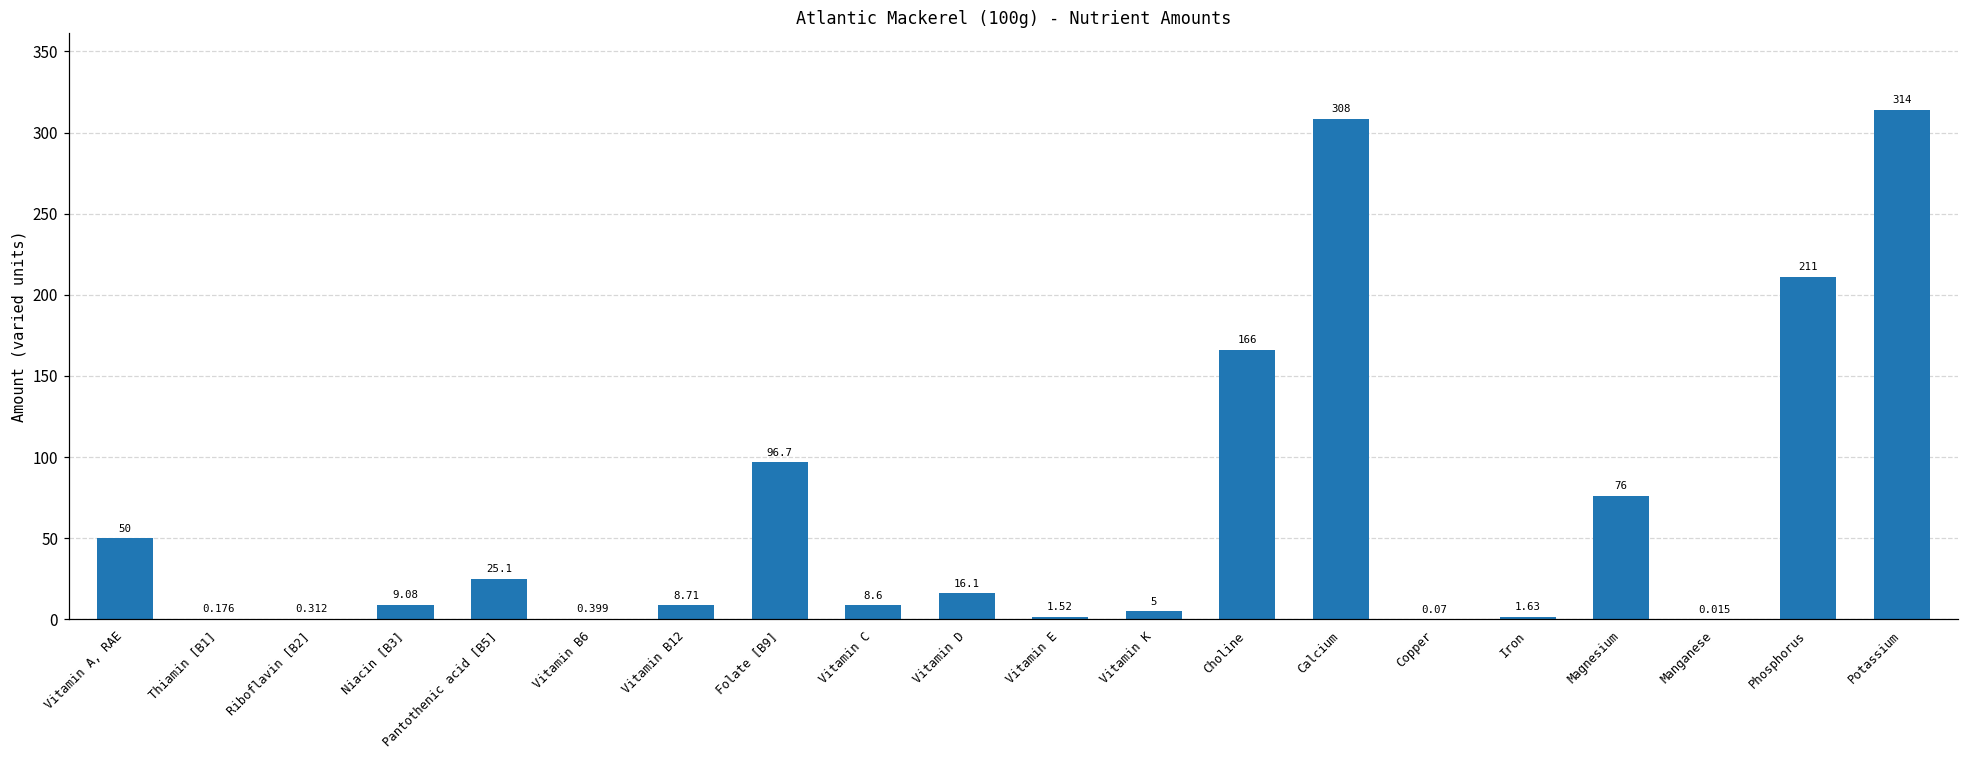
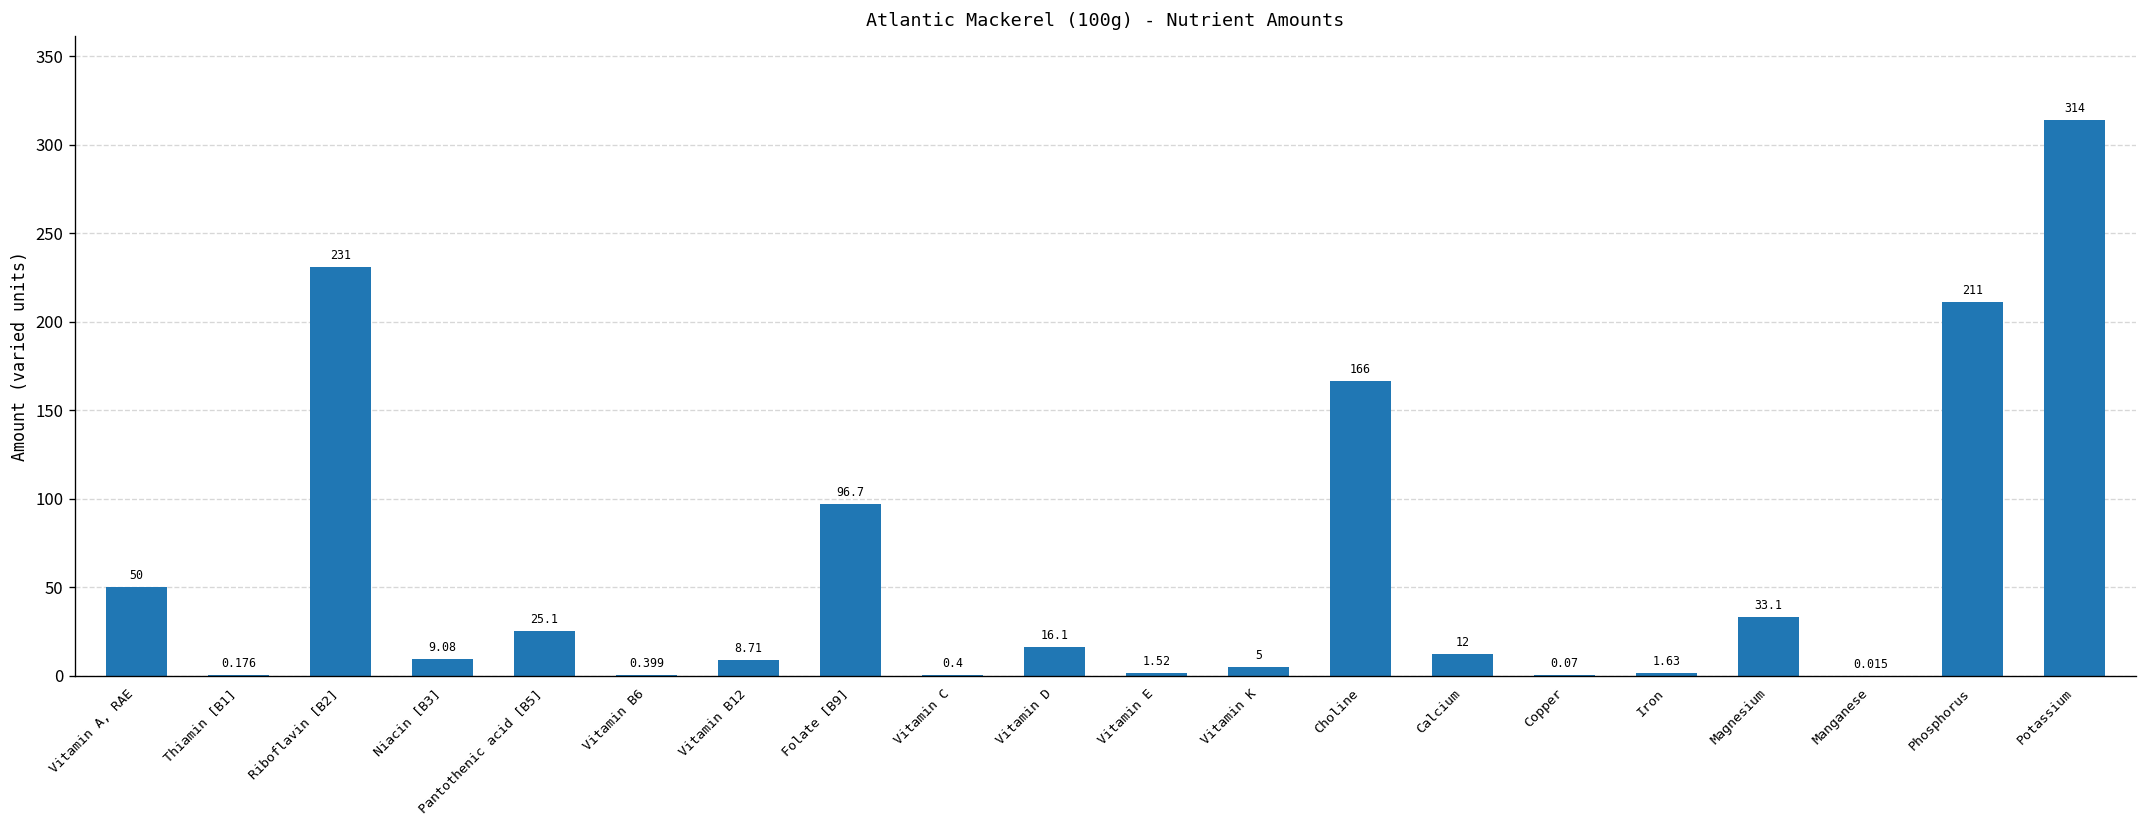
  {
    "Vitamin A, RAE": 50,
    "Thiamin [B1]": 0.176,
-   "Riboflavin [B2]": 0.312,
+   "Riboflavin [B2]": 231,
    "Niacin [B3]": 9.08,
    "Pantothenic acid [B5]": 25.1,
    "Vitamin B6": 0.399,
    "Vitamin B12": 8.71,
    "Folate [B9]": 96.7,
-   "Vitamin C": 8.6,
+   "Vitamin C": 0.4,
    "Vitamin D": 16.1,
    "Vitamin E": 1.52,
    "Vitamin K": 5,
    "Choline": 166,
-   "Calcium": 308,
+   "Calcium": 12,
    "Copper": 0.07,
    "Iron": 1.63,
-   "Magnesium": 76,
+   "Magnesium": 33.1,
    "Manganese": 0.015,
    "Phosphorus": 211,
    "Potassium": 314
  }
